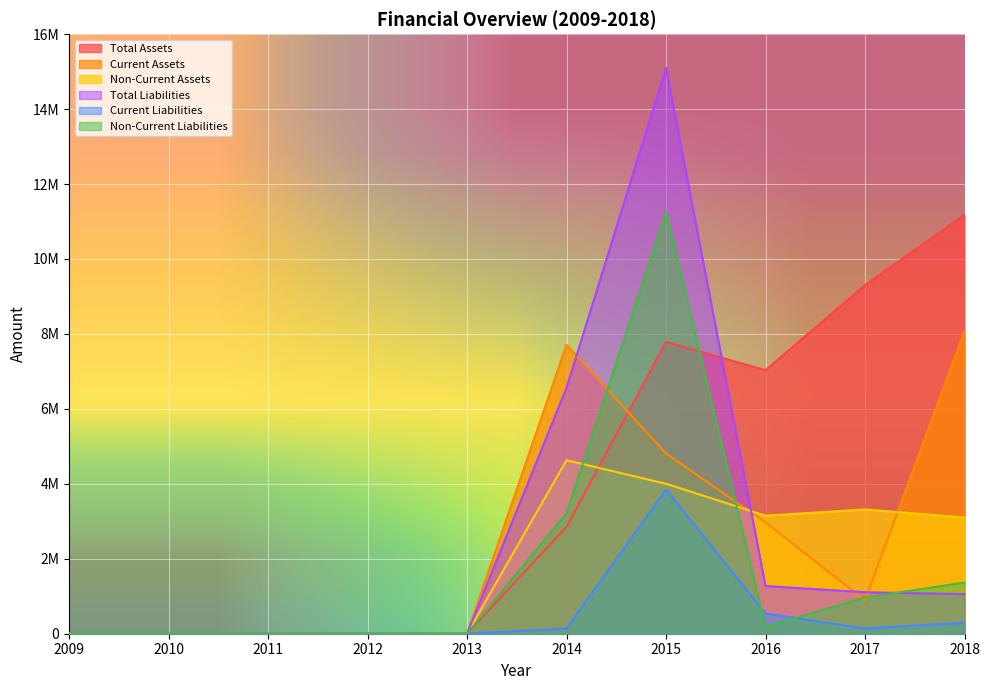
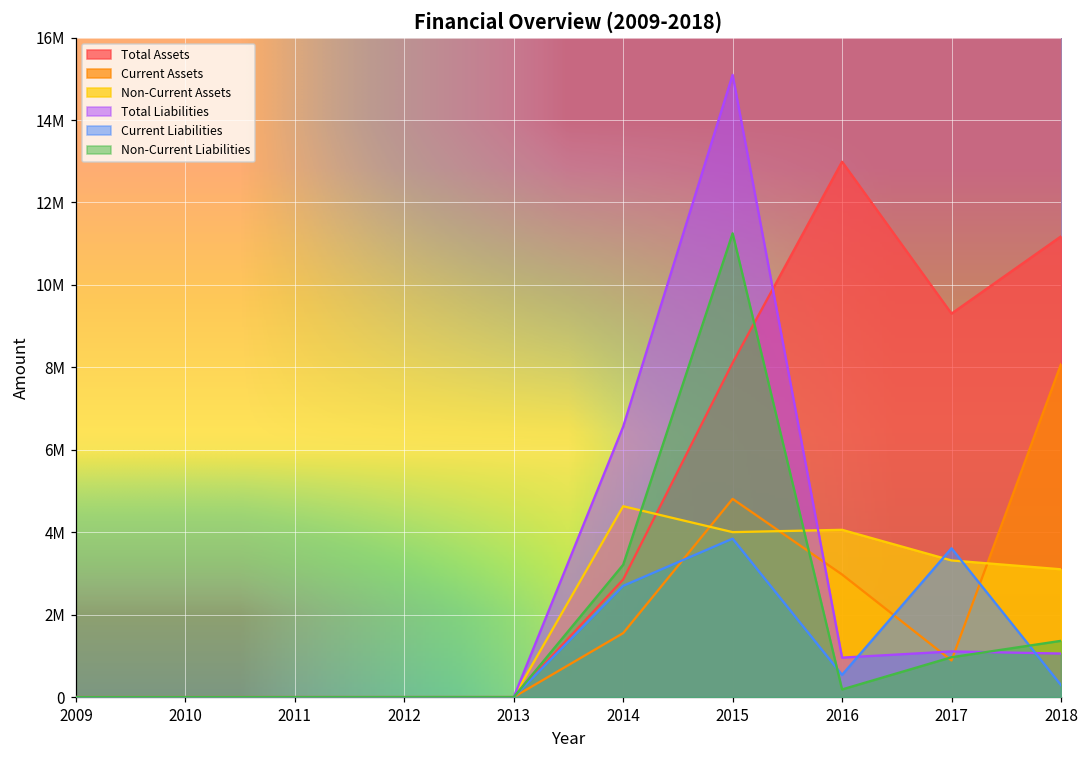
  {
    "Total Assets": {
      "2014": 2900000,
-     "2015": 7800000,
-     "2016": 7000000,
+     "2015": 8100000,
+     "2016": 13000000,
      "2017": 9300000,
      "2018": 11200000
    },
    "Current Assets": {
-     "2014": 7700000,
+     "2014": 1600000,
      "2015": 4800000,
      "2016": 3000000,
      "2017": 900000,
      "2018": 8100000
    },
    "Non-Current Assets": {
      "2014": 4600000,
      "2015": 4000000,
-     "2016": 3200000,
+     "2016": 4100000,
      "2017": 3300000,
      "2018": 3100000
    },
    "Total Liabilities": {
      "2014": 6600000,
      "2015": 15100000,
-     "2016": 1300000,
+     "2016": 1000000,
      "2017": 1100000,
      "2018": 1100000
    },
    "Current Liabilities": {
-     "2014": 100000,
+     "2014": 2700000,
      "2015": 3800000,
      "2016": 500000,
-     "2017": 100000,
+     "2017": 3600000,
      "2018": 300000
    },
    "Non-Current Liabilities": {
      "2014": 3200000,
      "2015": 11300000,
      "2016": 200000,
      "2017": 1000000,
      "2018": 1400000
    }
  }
